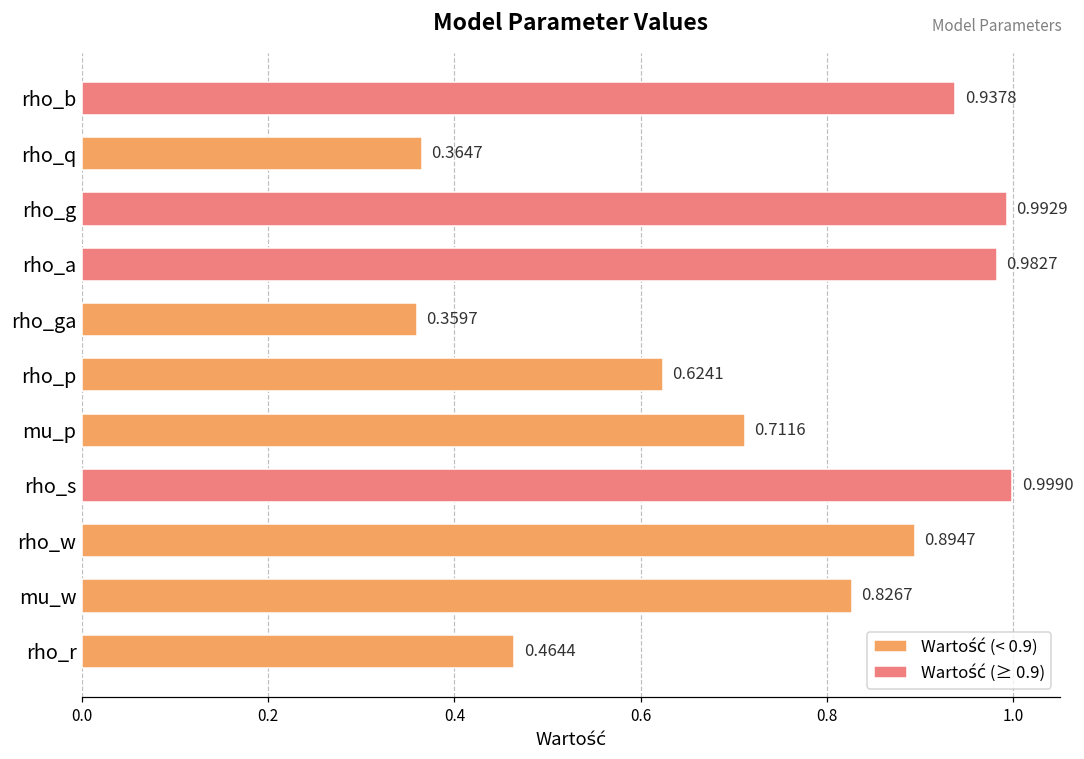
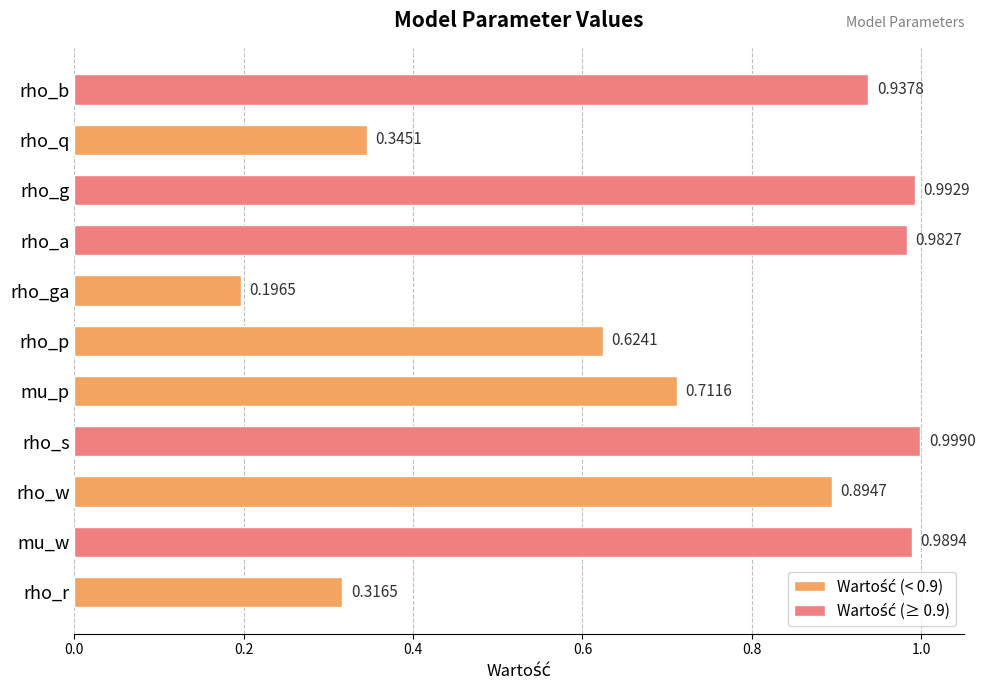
  {
    "rho_b": 0.9378,
-   "rho_q": 0.3647,
+   "rho_q": 0.3451,
    "rho_g": 0.9929,
    "rho_a": 0.9827,
-   "rho_ga": 0.3597,
+   "rho_ga": 0.1965,
    "rho_p": 0.6241,
    "mu_p": 0.7116,
    "rho_s": 0.9990,
    "rho_w": 0.8947,
-   "mu_w": 0.8267,
-   "rho_r": 0.4644
+   "mu_w": 0.9894,
+   "rho_r": 0.3165
  }
